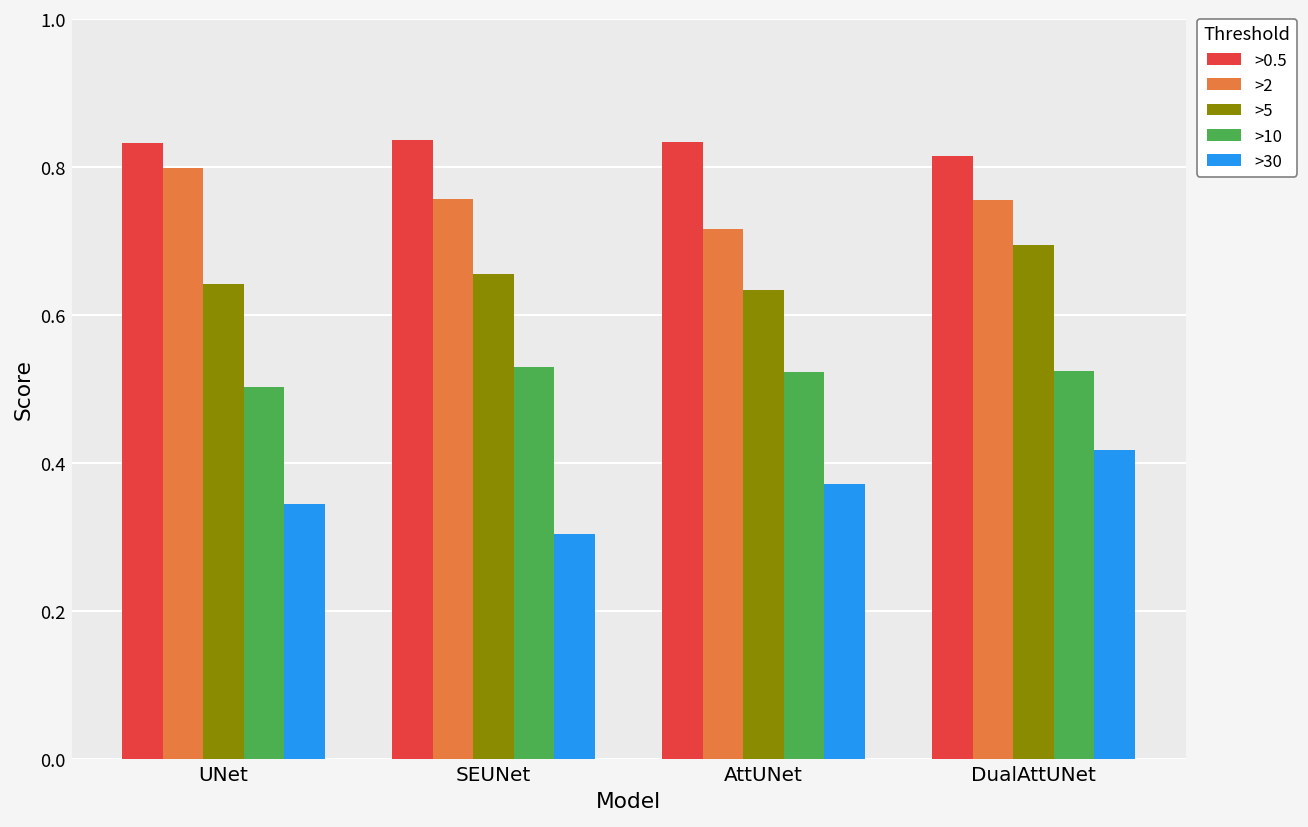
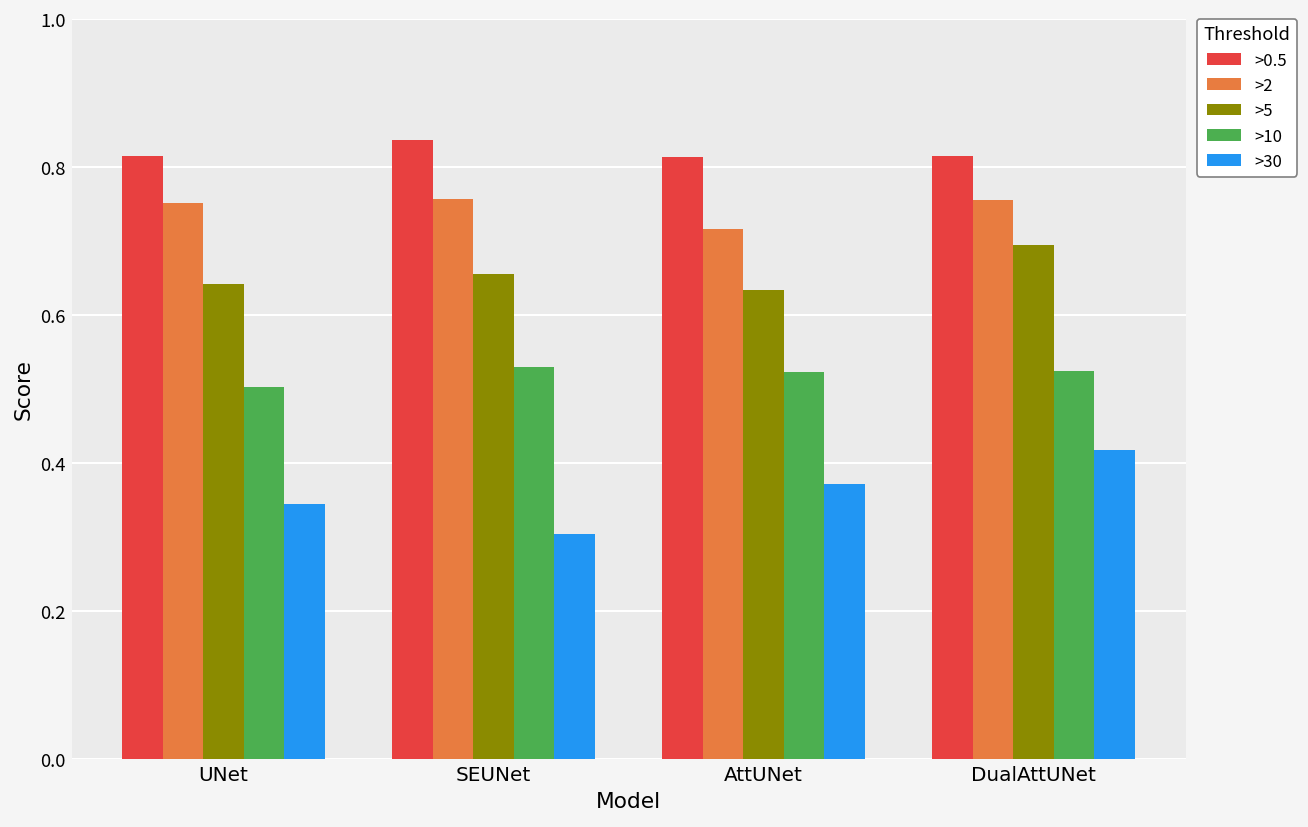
  {
    ">0.5": {
-     "UNet": 0.83,
+     "UNet": 0.81,
      "SEUNet": 0.84,
-     "AttUNet": 0.83,
+     "AttUNet": 0.81,
      "DualAttUNet": 0.81
    },
    ">2": {
-     "UNet": 0.80,
+     "UNet": 0.75,
      "SEUNet": 0.76,
      "AttUNet": 0.72,
      "DualAttUNet": 0.75
    },
    ">5": {
      "UNet": 0.64,
      "SEUNet": 0.66,
      "AttUNet": 0.63,
      "DualAttUNet": 0.69
    },
    ">10": {
      "UNet": 0.50,
      "SEUNet": 0.53,
      "AttUNet": 0.52,
      "DualAttUNet": 0.52
    },
    ">30": {
      "UNet": 0.35,
      "SEUNet": 0.30,
      "AttUNet": 0.37,
      "DualAttUNet": 0.42
    }
  }
